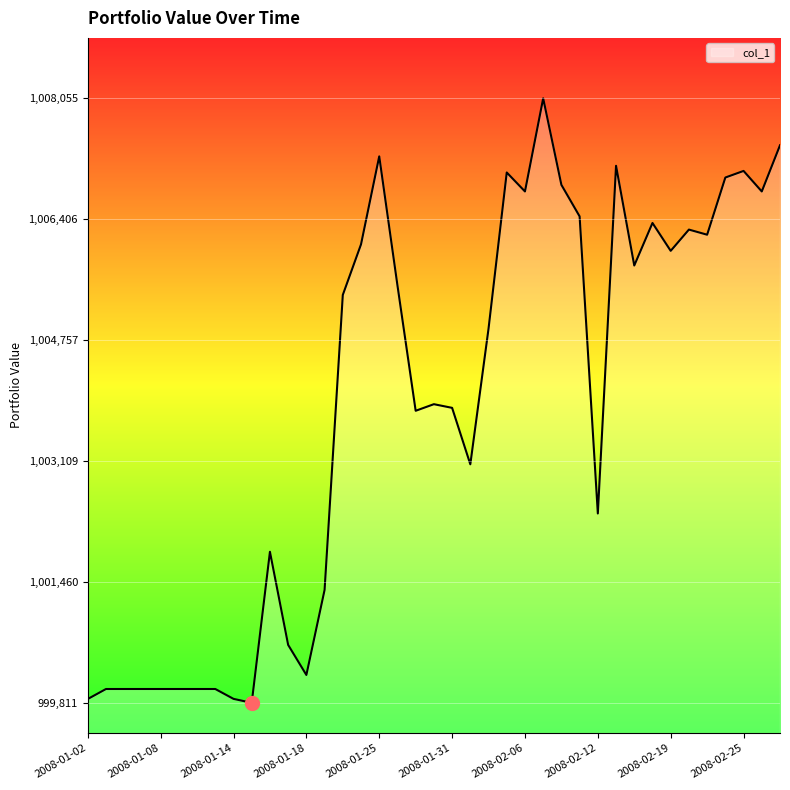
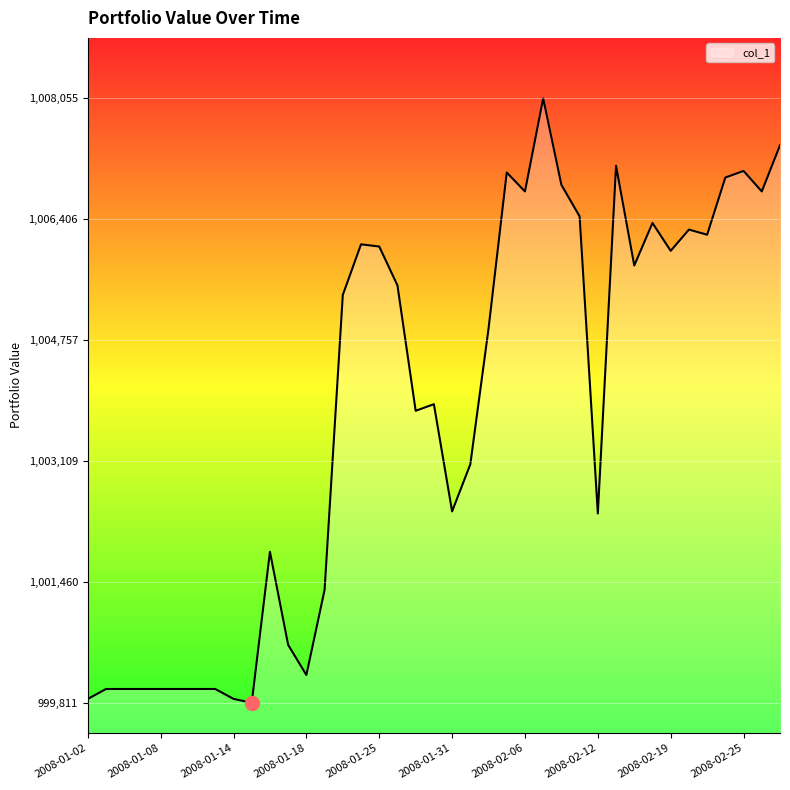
  {
    "col_1": {
      "2008-01-02": "999,900",
      "2008-01-08": "1,000,000",
      "2008-01-14": "999,900",
      "2008-01-18": "1,000,200",
-     "2008-01-25": "1,007,300",
-     "2008-01-31": "1,003,800",
+     "2008-01-25": "1,006,000",
+     "2008-01-31": "1,002,400",
      "2008-02-06": "1,006,800",
      "2008-02-12": "1,002,400",
      "2008-02-19": "1,006,000",
      "2008-02-25": "1,007,100"
    }
  }
